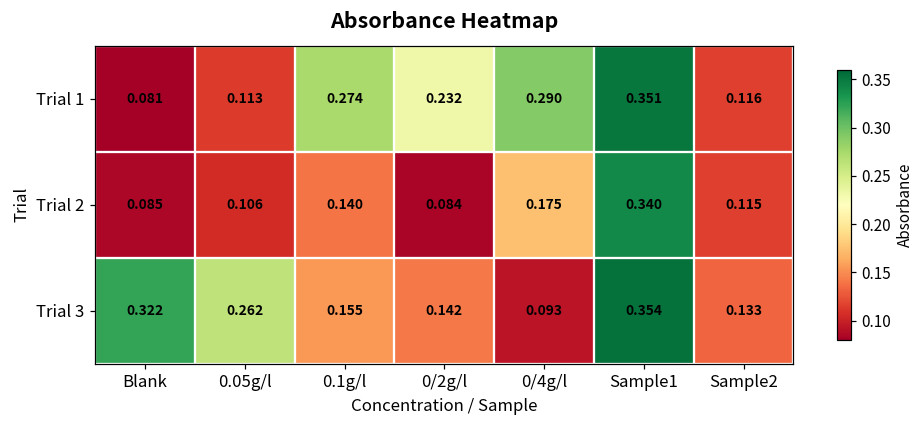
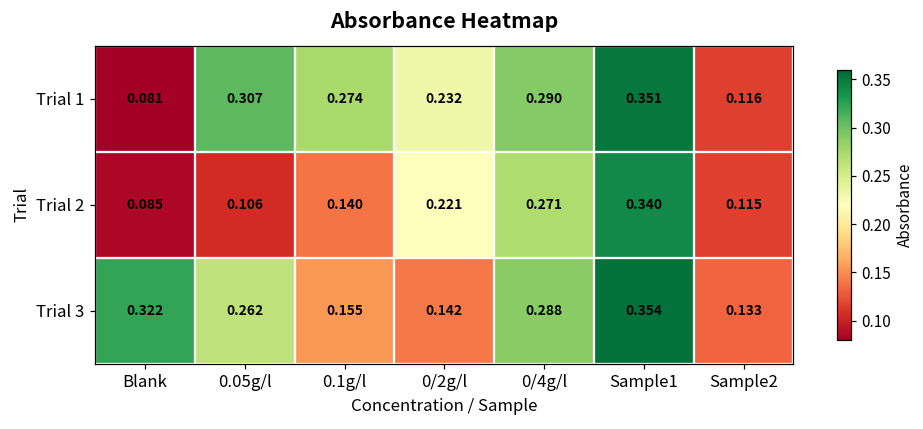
  {
    "Trial 1": {
      "Blank": 0.081,
-     "0.05g/l": 0.113,
+     "0.05g/l": 0.307,
      "0.1g/l": 0.274,
      "0/2g/l": 0.232,
      "0/4g/l": 0.290,
      "Sample1": 0.351,
      "Sample2": 0.116
    },
    "Trial 2": {
      "Blank": 0.085,
      "0.05g/l": 0.106,
      "0.1g/l": 0.140,
-     "0/2g/l": 0.084,
-     "0/4g/l": 0.175,
+     "0/2g/l": 0.221,
+     "0/4g/l": 0.271,
      "Sample1": 0.340,
      "Sample2": 0.115
    },
    "Trial 3": {
      "Blank": 0.322,
      "0.05g/l": 0.262,
      "0.1g/l": 0.155,
      "0/2g/l": 0.142,
-     "0/4g/l": 0.093,
+     "0/4g/l": 0.288,
      "Sample1": 0.354,
      "Sample2": 0.133
    }
  }
